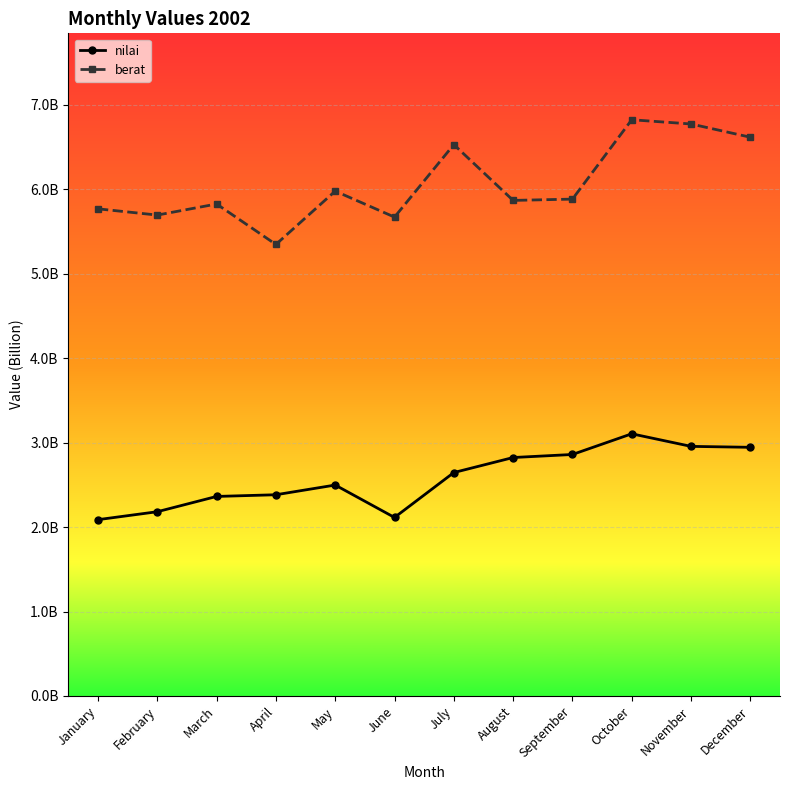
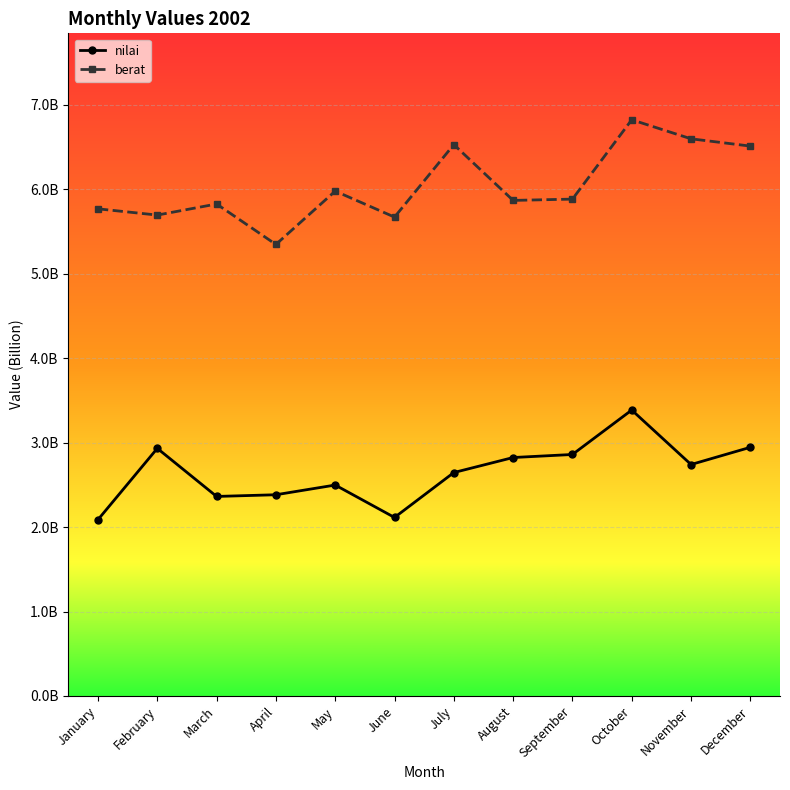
  {
    "nilai": {
      "January": 2100000000,
-     "February": 2200000000,
+     "February": 2900000000,
      "March": 2400000000,
      "April": 2400000000,
      "May": 2500000000,
      "June": 2100000000,
      "July": 2600000000,
      "August": 2800000000,
      "September": 2900000000,
-     "October": 3100000000,
-     "November": 3000000000,
+     "October": 3400000000,
+     "November": 2700000000,
      "December": 2900000000
    },
    "berat": {
      "January": 5800000000,
      "February": 5700000000,
      "March": 5800000000,
      "April": 5300000000,
      "May": 6000000000,
      "June": 5700000000,
      "July": 6500000000,
      "August": 5900000000,
      "September": 5900000000,
      "October": 6800000000,
-     "November": 6800000000,
-     "December": 6600000000
+     "November": 6600000000,
+     "December": 6500000000
    }
  }
